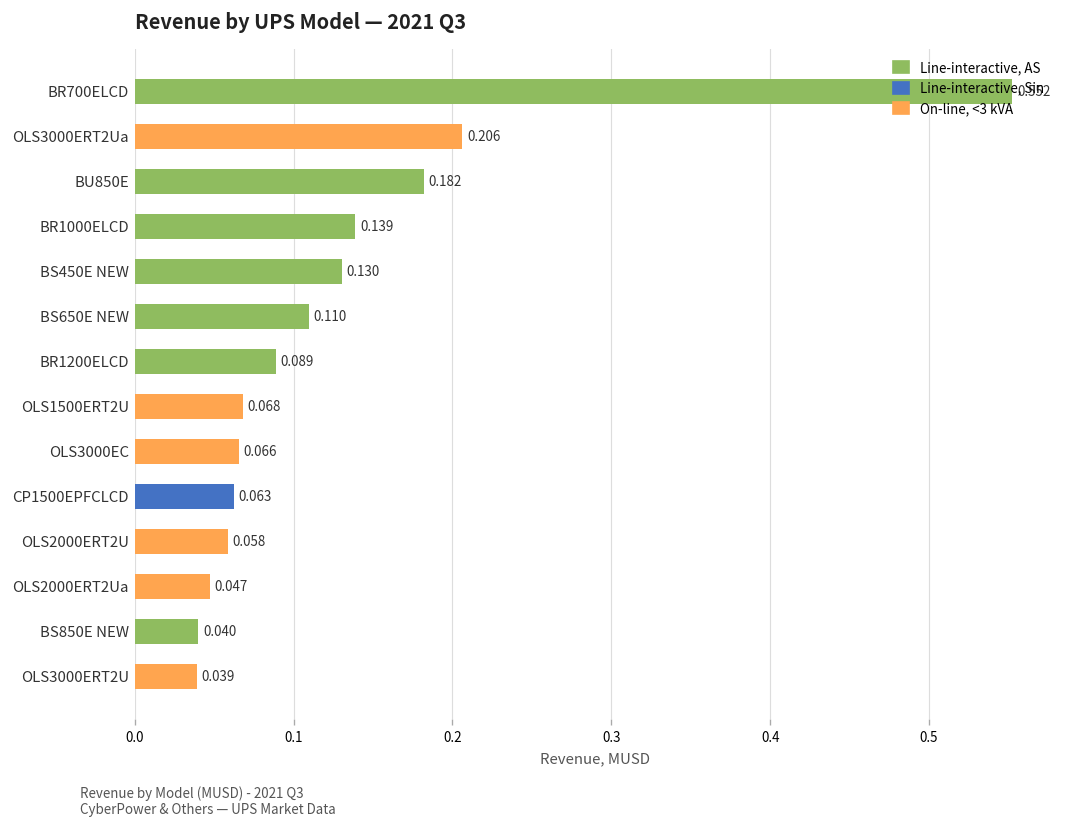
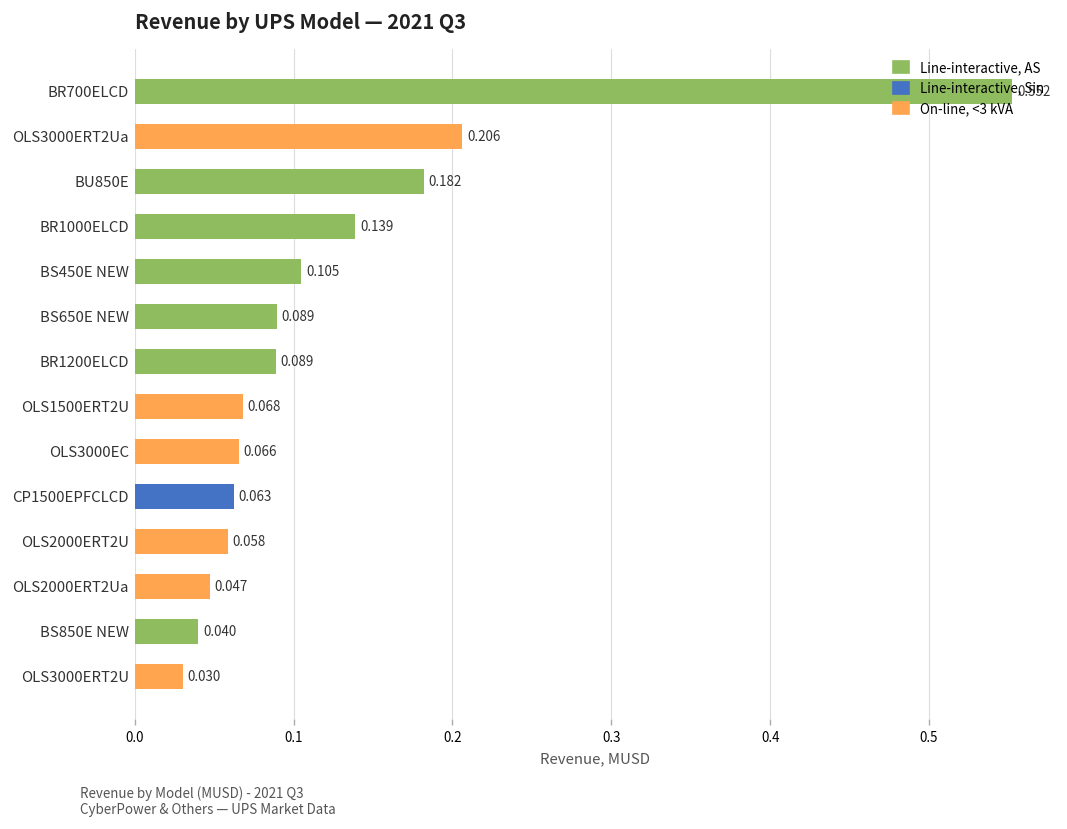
  {
    "BR700ELCD": 0.552,
    "OLS3000ERT2Ua": 0.206,
    "BU850E": 0.182,
    "BR1000ELCD": 0.139,
-   "BS450E NEW": 0.130,
-   "BS650E NEW": 0.110,
+   "BS450E NEW": 0.105,
+   "BS650E NEW": 0.089,
    "BR1200ELCD": 0.089,
    "OLS1500ERT2U": 0.068,
    "OLS3000EC": 0.066,
    "CP1500EPFCLCD": 0.063,
    "OLS2000ERT2U": 0.058,
    "OLS2000ERT2Ua": 0.047,
    "BS850E NEW": 0.040,
-   "OLS3000ERT2U": 0.039
+   "OLS3000ERT2U": 0.030
  }
